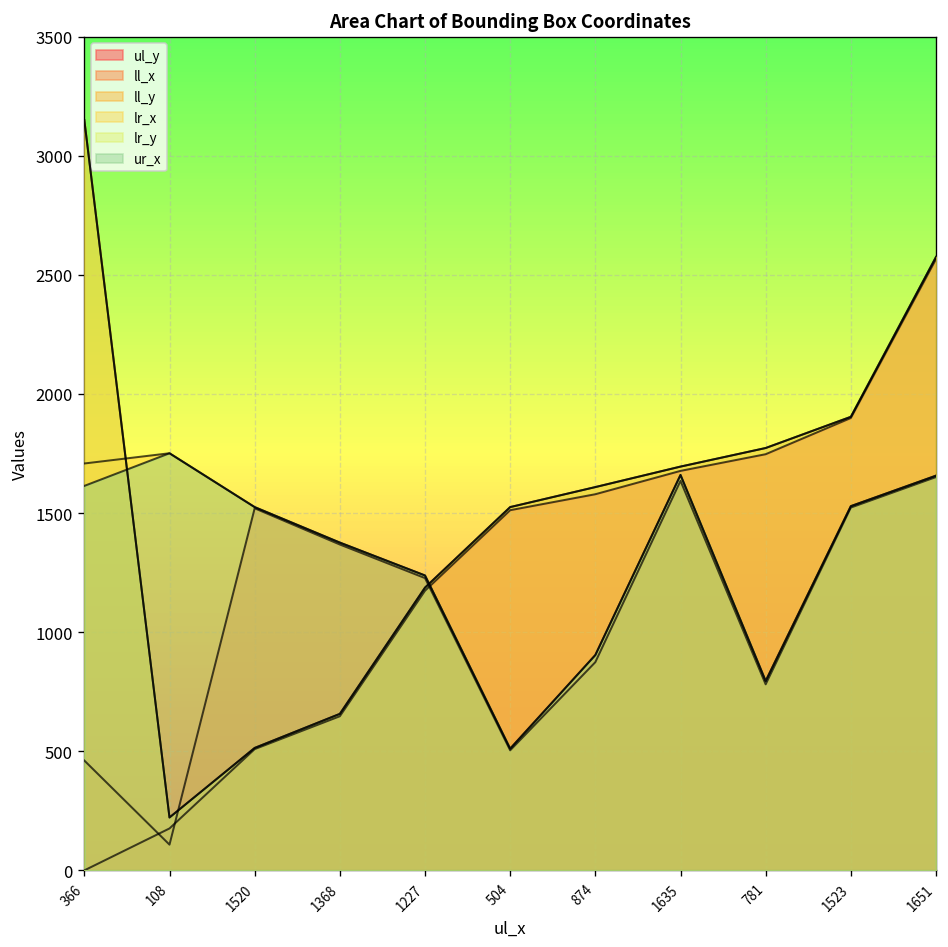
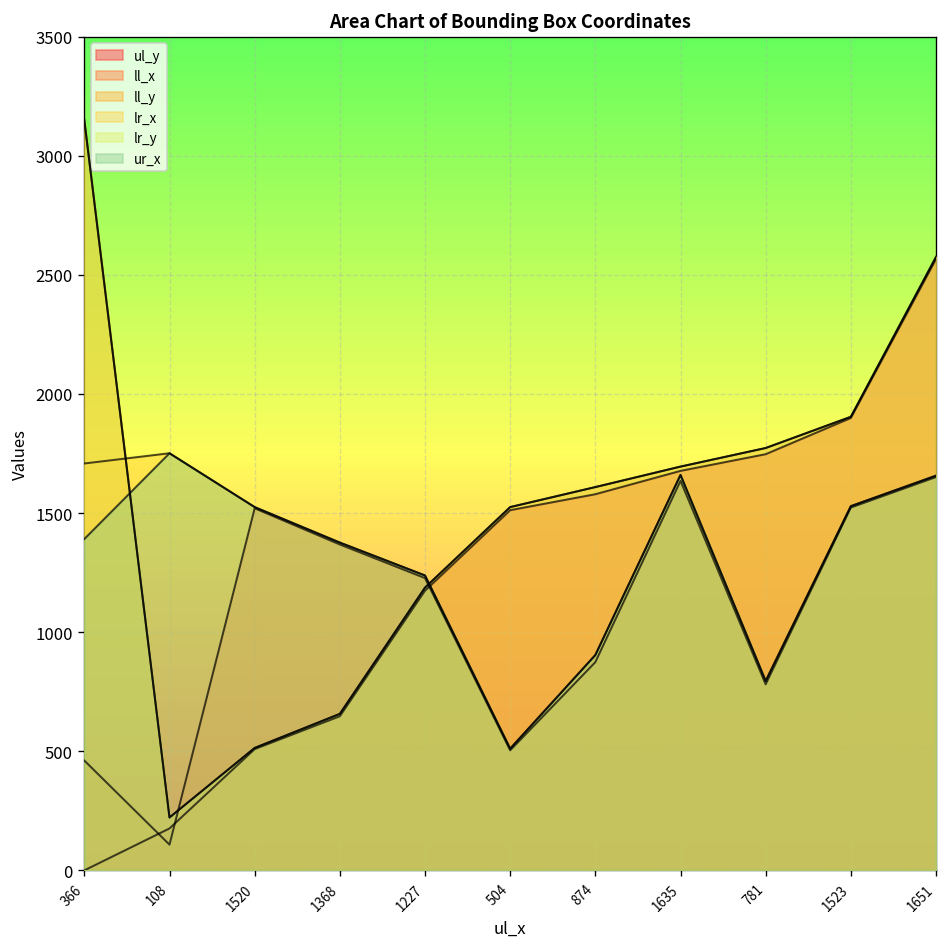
  {
    "ur_x": {
-     "366": 1610
+     "366": 1390
    }
  }
